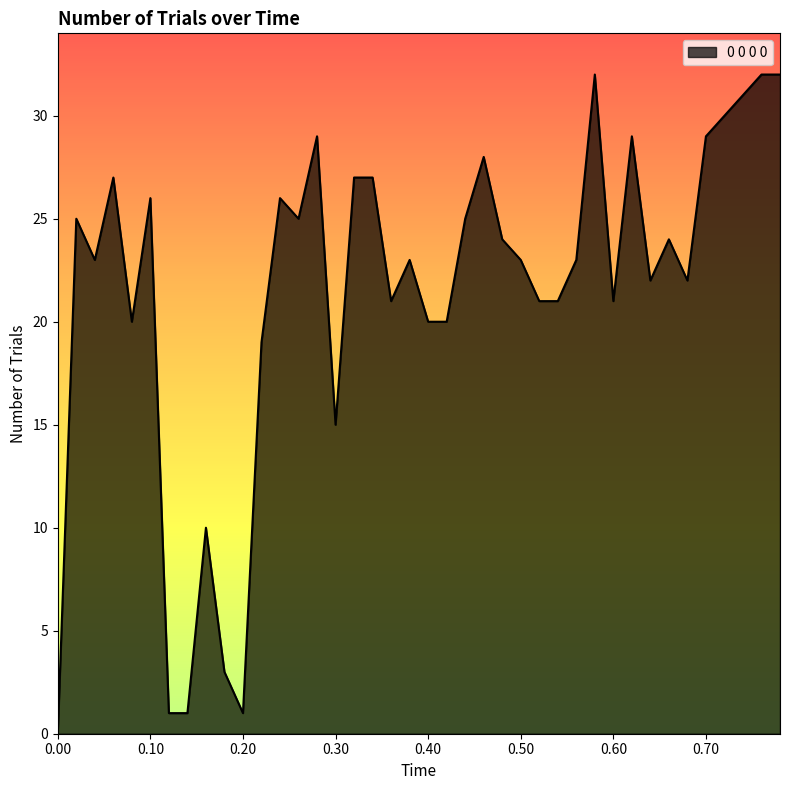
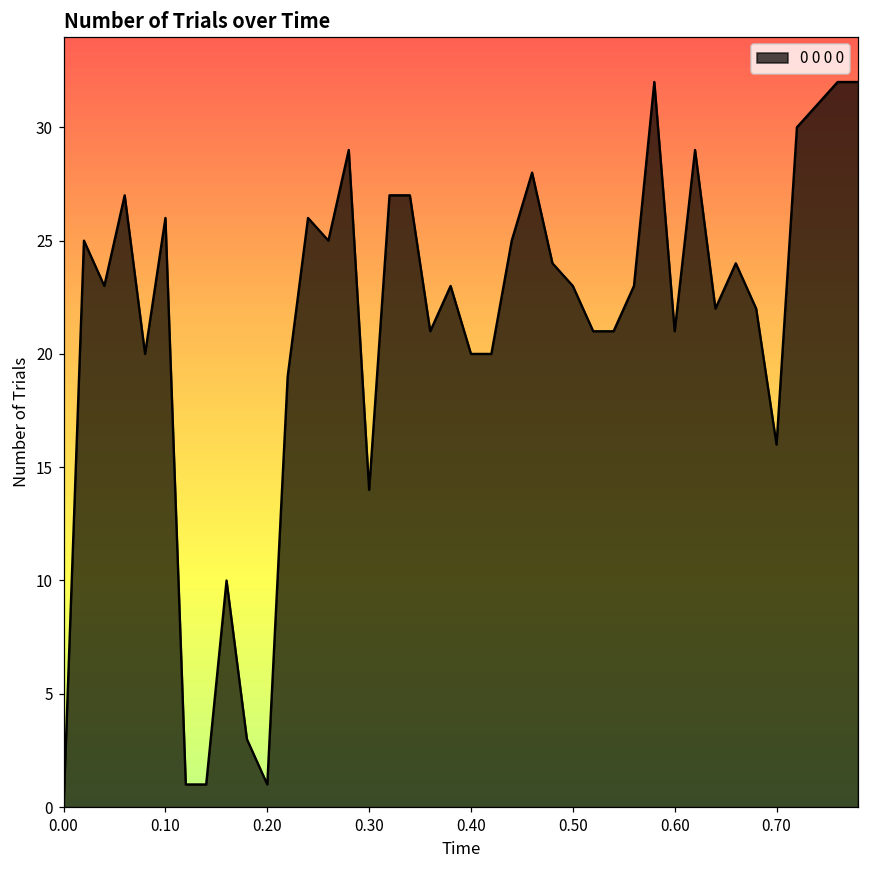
  {
    "0.00": 0,
    "0.10": 26,
    "0.20": 1,
-   "0.30": 15,
+   "0.30": 14,
    "0.40": 20,
    "0.50": 23,
    "0.60": 21,
-   "0.70": 29
+   "0.70": 16
  }
